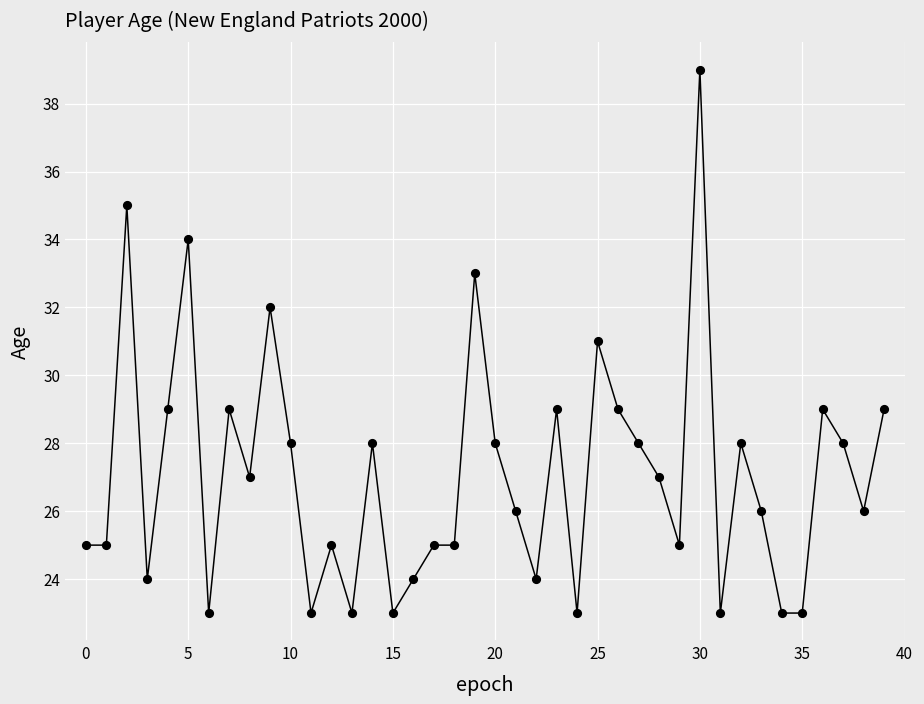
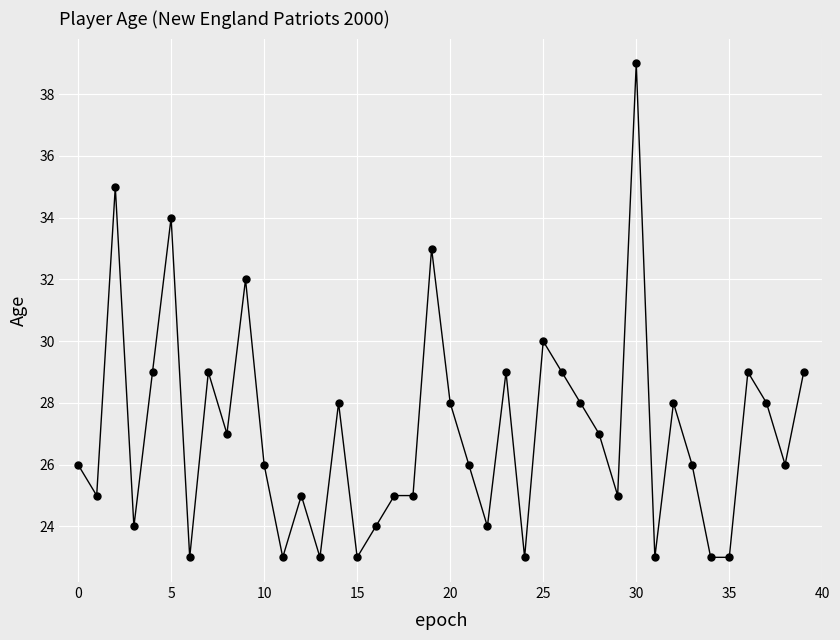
  {
-   "0": 25,
+   "0": 26,
    "5": 34,
-   "10": 28,
+   "10": 26,
    "15": 23,
    "20": 28,
-   "25": 31,
+   "25": 30,
    "30": 39,
    "35": 23
  }
